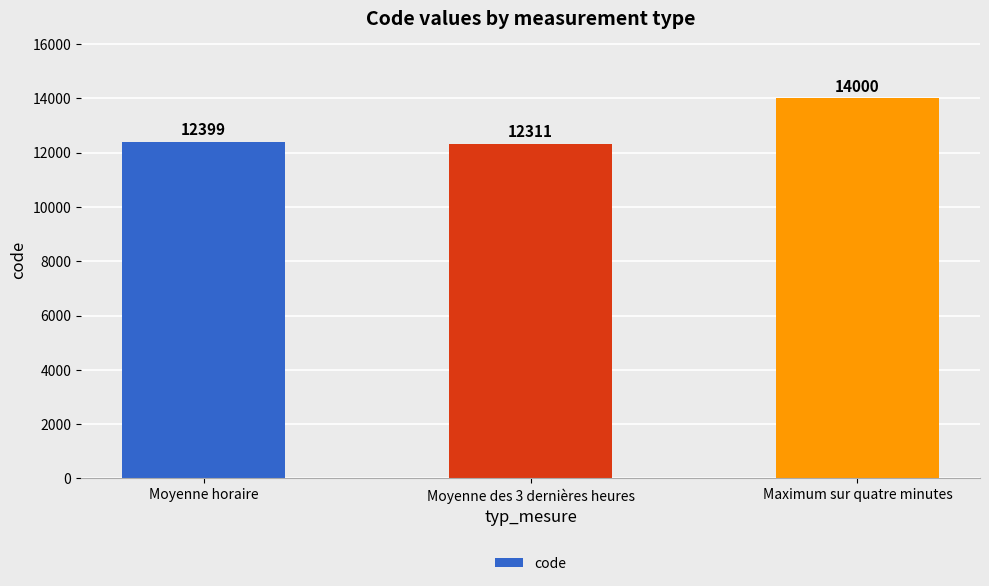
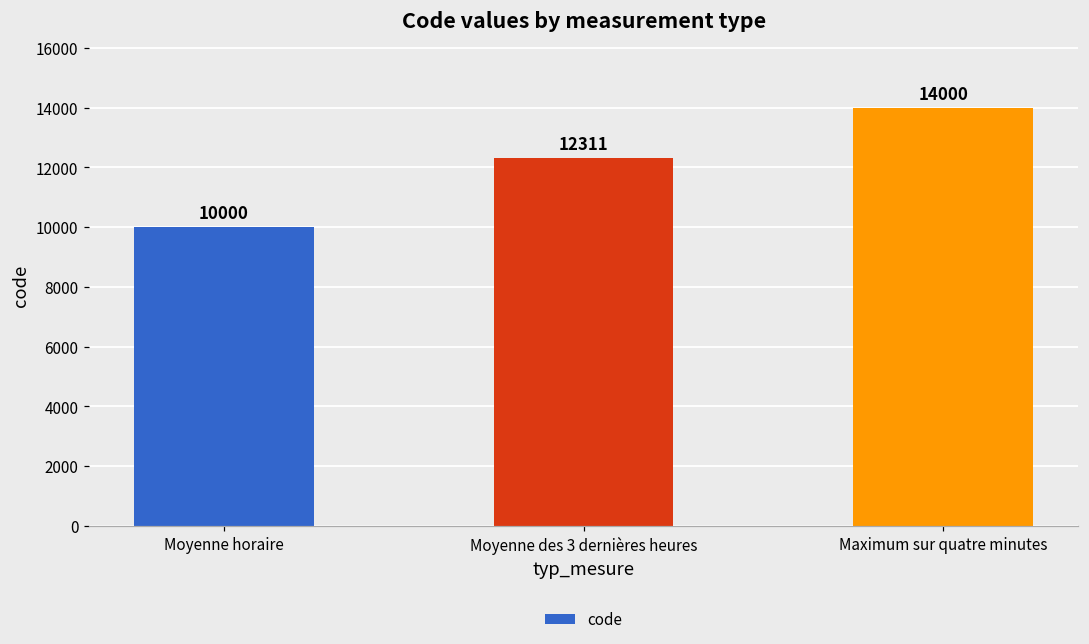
  {
-   "Moyenne horaire": 12399,
+   "Moyenne horaire": 10000,
    "Moyenne des 3 dernières heures": 12311,
    "Maximum sur quatre minutes": 14000
  }
